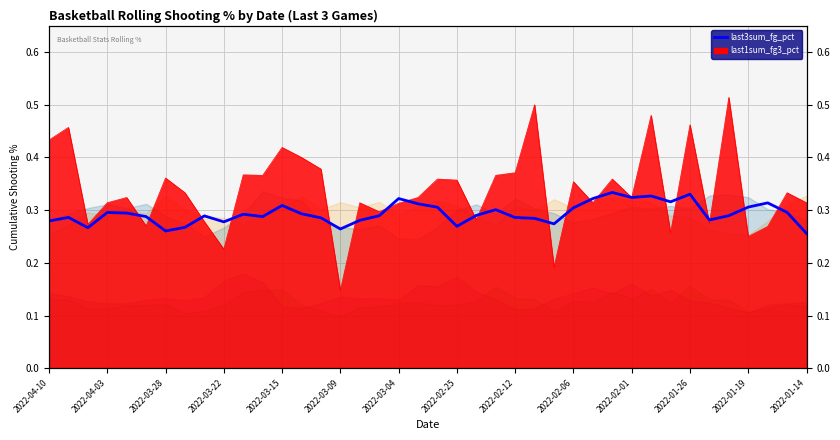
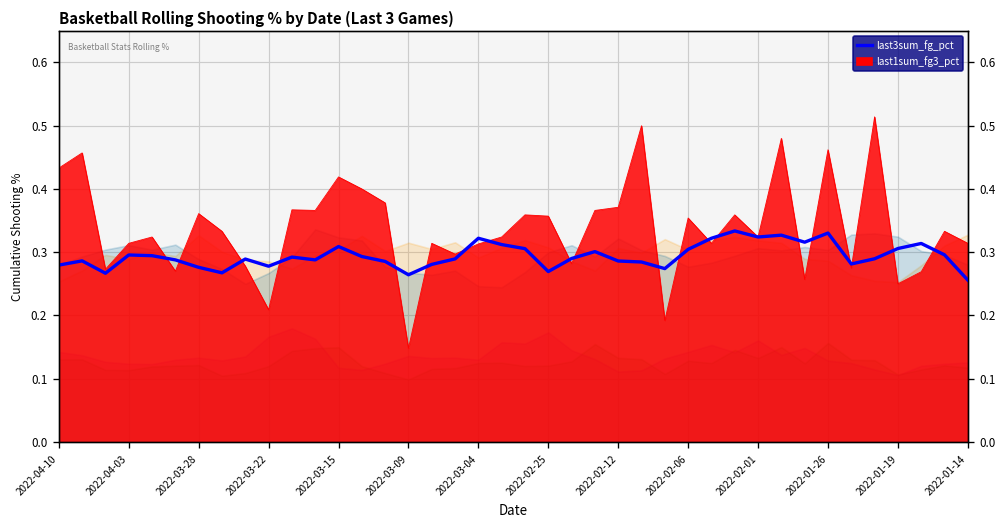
  {
    "last1sum_fg3_pct": {
      "2022-04-10": 0.43,
      "2022-03-28": 0.36,
-     "2022-03-22": 0.23,
+     "2022-03-22": 0.21,
      "2022-03-15": 0.42,
      "2022-03-09": 0.15,
      "2022-03-04": 0.31,
      "2022-02-25": 0.36,
      "2022-02-12": 0.37,
      "2022-02-06": 0.35,
      "2022-01-26": 0.46,
      "2022-01-14": 0.31
    },
    "last3sum_fg_pct": {
      "2022-04-03": 0.30,
-     "2022-03-28": 0.26,
+     "2022-03-28": 0.28,
      "2022-03-22": 0.28,
      "2022-03-15": 0.31,
      "2022-03-04": 0.32,
      "2022-02-25": 0.27,
      "2022-02-12": 0.29,
      "2022-01-26": 0.33,
      "2022-01-19": 0.31,
      "2022-01-14": 0.26
    }
  }
